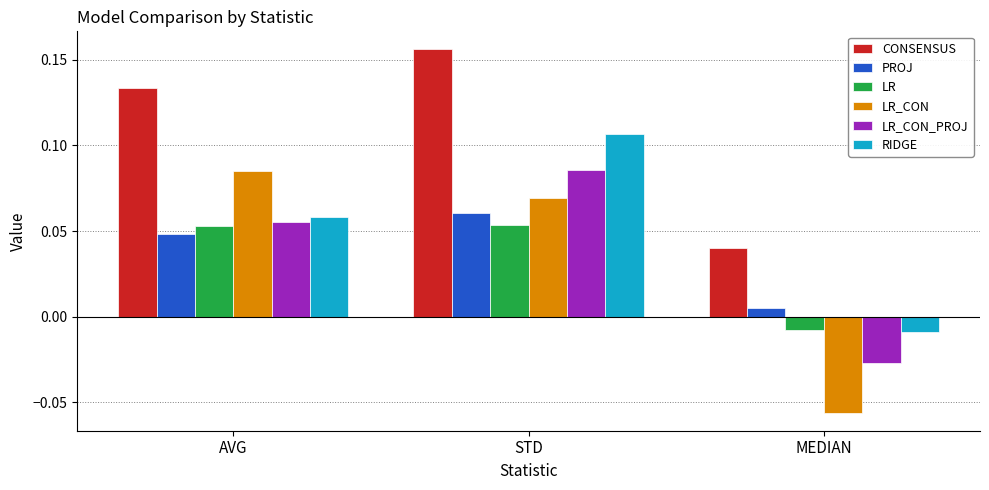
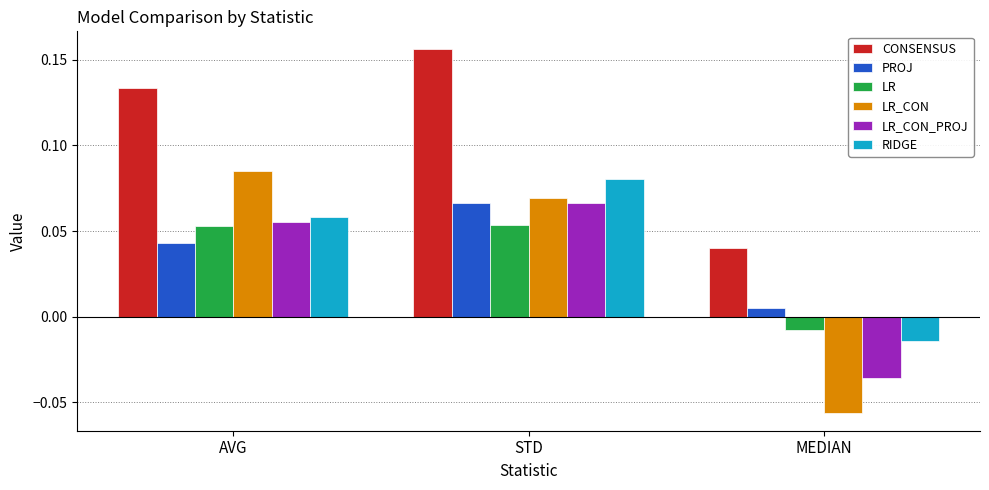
  {
    "CONSENSUS": {
      "AVG": 0.134,
      "STD": 0.156,
      "MEDIAN": 0.040
    },
    "PROJ": {
-     "AVG": 0.048,
-     "STD": 0.061,
+     "AVG": 0.043,
+     "STD": 0.066,
      "MEDIAN": 0.005
    },
    "LR": {
      "AVG": 0.053,
      "STD": 0.054,
      "MEDIAN": -0.008
    },
    "LR_CON": {
      "AVG": 0.085,
      "STD": 0.069,
      "MEDIAN": -0.056
    },
    "LR_CON_PROJ": {
      "AVG": 0.055,
-     "STD": 0.086,
-     "MEDIAN": -0.027
+     "STD": 0.067,
+     "MEDIAN": -0.036
    },
    "RIDGE": {
      "AVG": 0.058,
-     "STD": 0.107,
-     "MEDIAN": -0.009
+     "STD": 0.080,
+     "MEDIAN": -0.014
    }
  }
